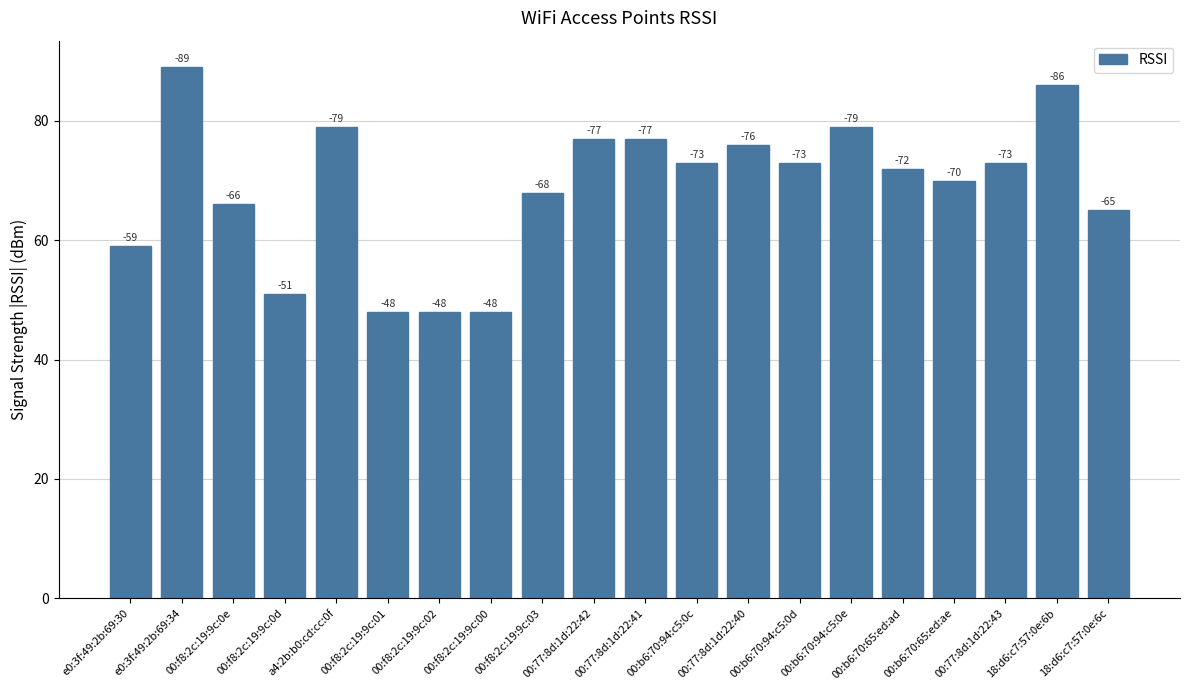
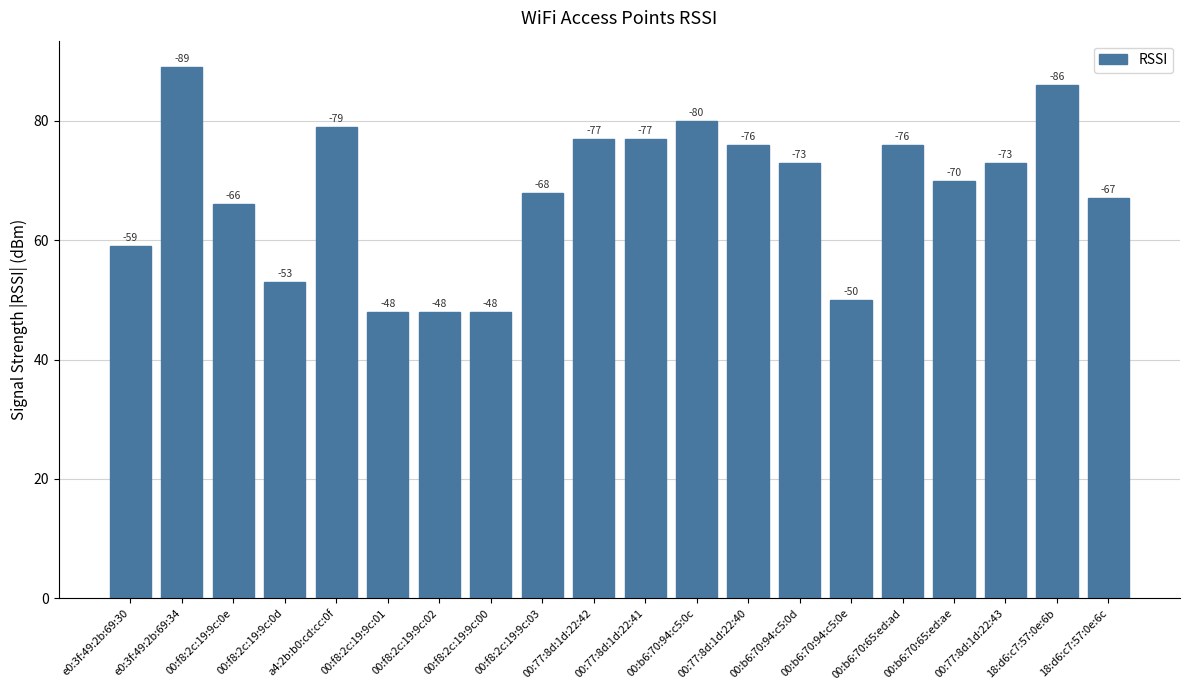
  {
-   "00:f8:2c:19:9c:0d": -51,
-   "00:b6:70:94:c5:0c": -73,
-   "00:b6:70:94:c5:0e": -79,
-   "00:b6:70:65:ed:ad": -72,
-   "18:d6:c7:57:0e:6c": -65
+   "00:f8:2c:19:9c:0d": -53,
+   "00:b6:70:94:c5:0c": -80,
+   "00:b6:70:94:c5:0e": -50,
+   "00:b6:70:65:ed:ad": -76,
+   "18:d6:c7:57:0e:6c": -67
  }
